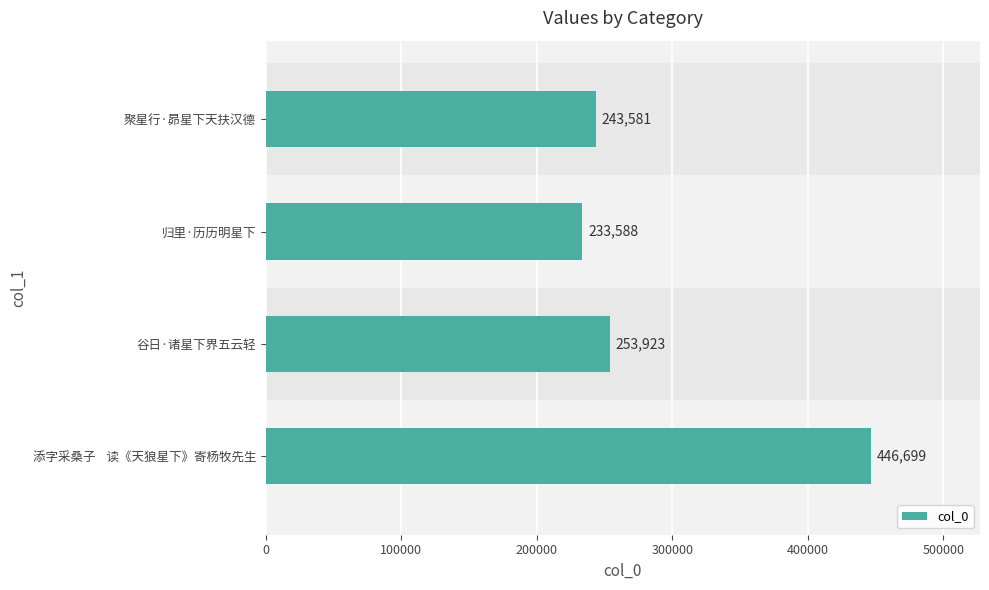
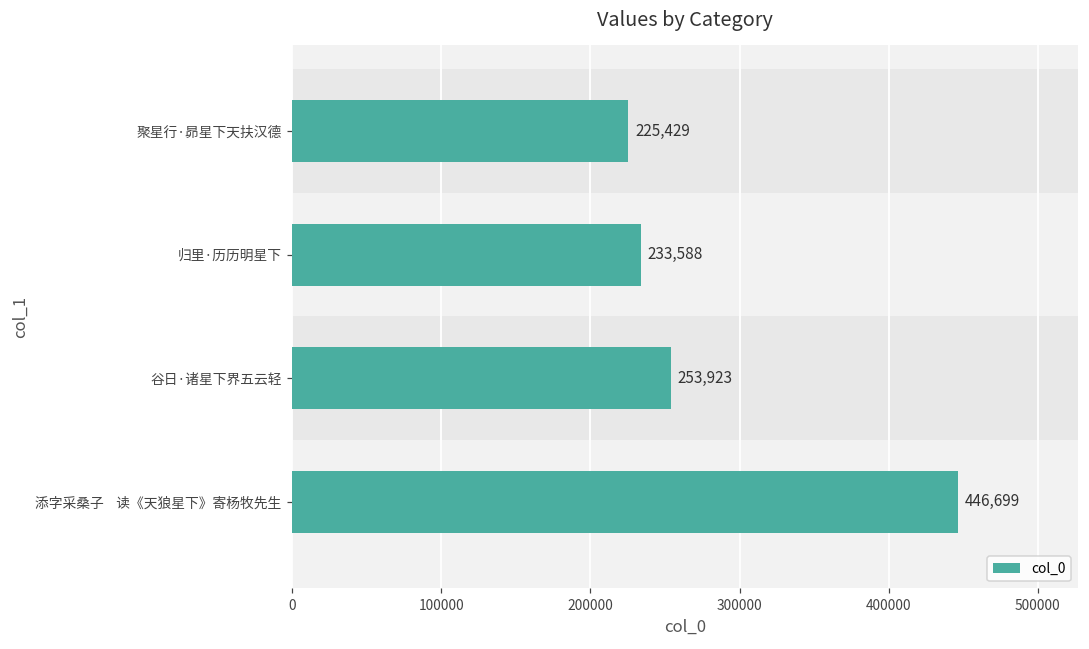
  {
-   "聚星行·昴星下天扶汉德": "243,581",
+   "聚星行·昴星下天扶汉德": "225,429",
    "归里·历历明星下": "233,588",
    "谷日·诸星下界五云轻": "253,923",
    "添字采桑子 读《天狼星下》寄杨牧先生": "446,699"
  }
